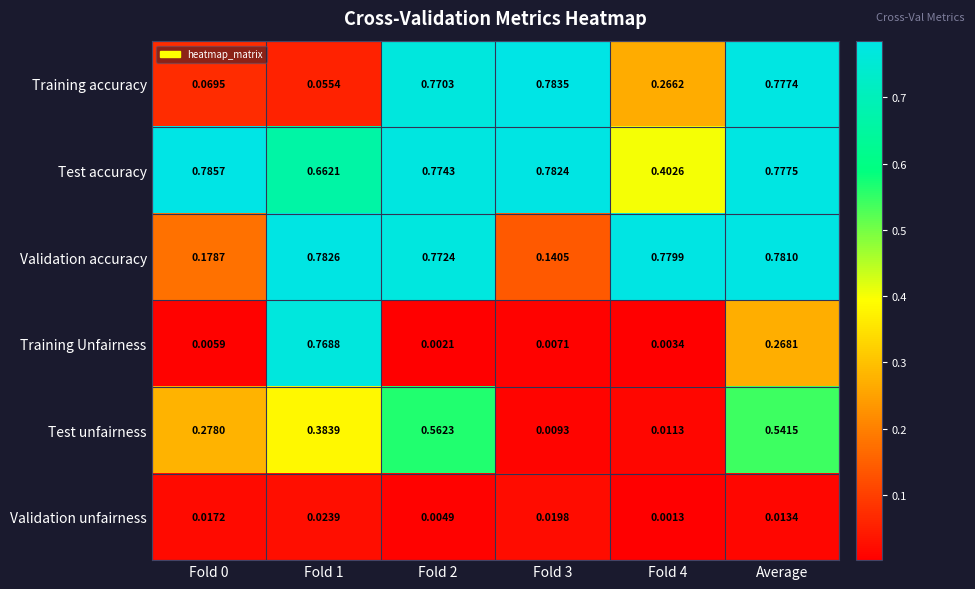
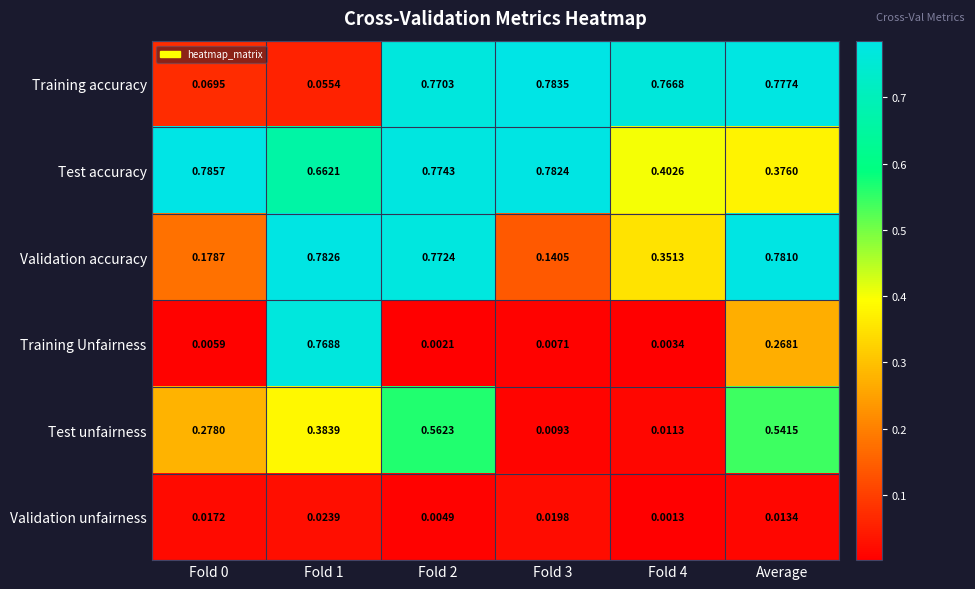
  {
    "Training accuracy": {
      "Fold 0": 0.0695,
      "Fold 1": 0.0554,
      "Fold 2": 0.7703,
      "Fold 3": 0.7835,
-     "Fold 4": 0.2662,
+     "Fold 4": 0.7668,
      "Average": 0.7774
    },
    "Test accuracy": {
      "Fold 0": 0.7857,
      "Fold 1": 0.6621,
      "Fold 2": 0.7743,
      "Fold 3": 0.7824,
      "Fold 4": 0.4026,
-     "Average": 0.7775
+     "Average": 0.3760
    },
    "Validation accuracy": {
      "Fold 0": 0.1787,
      "Fold 1": 0.7826,
      "Fold 2": 0.7724,
      "Fold 3": 0.1405,
-     "Fold 4": 0.7799,
+     "Fold 4": 0.3513,
      "Average": 0.7810
    },
    "Training Unfairness": {
      "Fold 0": 0.0059,
      "Fold 1": 0.7688,
      "Fold 2": 0.0021,
      "Fold 3": 0.0071,
      "Fold 4": 0.0034,
      "Average": 0.2681
    },
    "Test unfairness": {
      "Fold 0": 0.2780,
      "Fold 1": 0.3839,
      "Fold 2": 0.5623,
      "Fold 3": 0.0093,
      "Fold 4": 0.0113,
      "Average": 0.5415
    },
    "Validation unfairness": {
      "Fold 0": 0.0172,
      "Fold 1": 0.0239,
      "Fold 2": 0.0049,
      "Fold 3": 0.0198,
      "Fold 4": 0.0013,
      "Average": 0.0134
    }
  }
